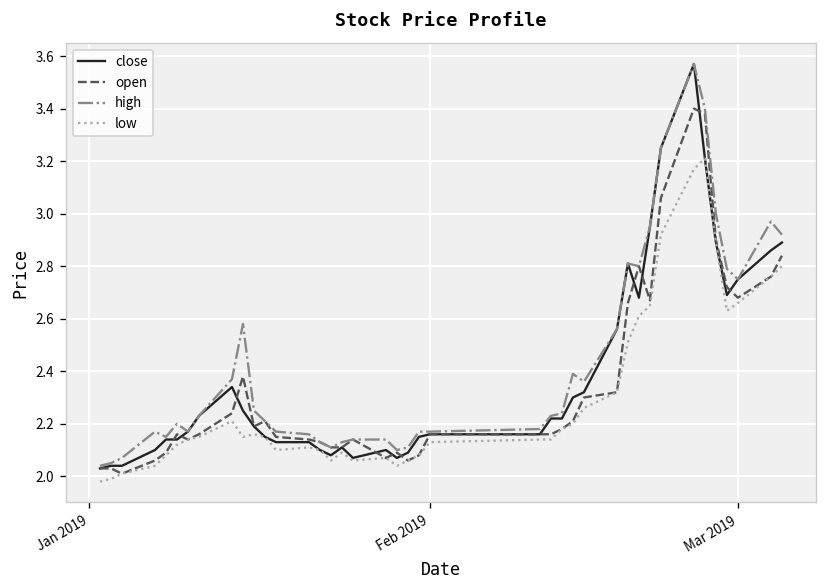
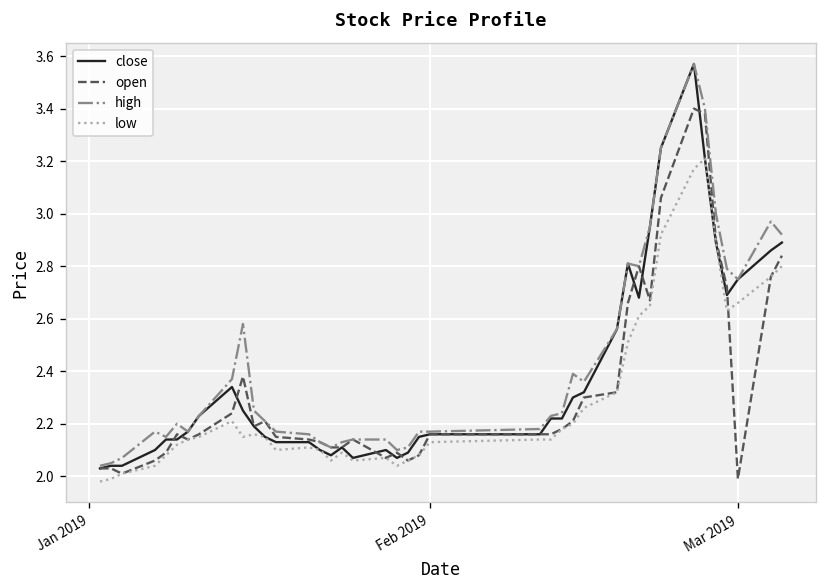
  {
    "open": {
-     "Mar 2019": 2.68
+     "Mar 2019": 1.99
    }
  }
